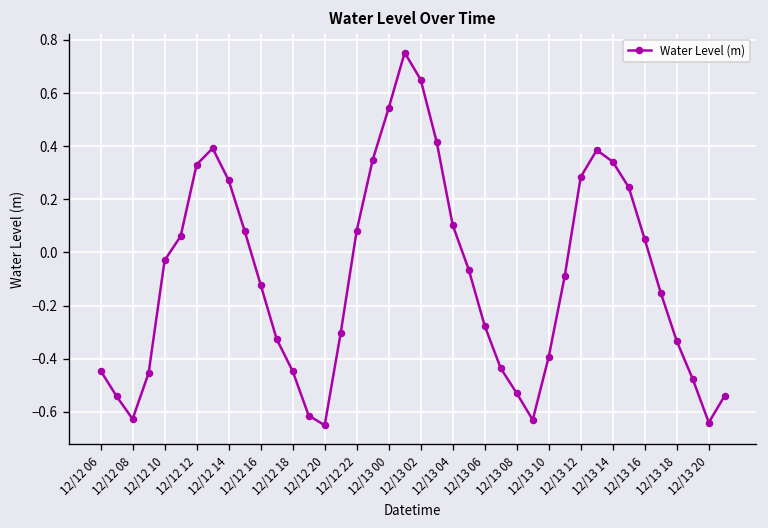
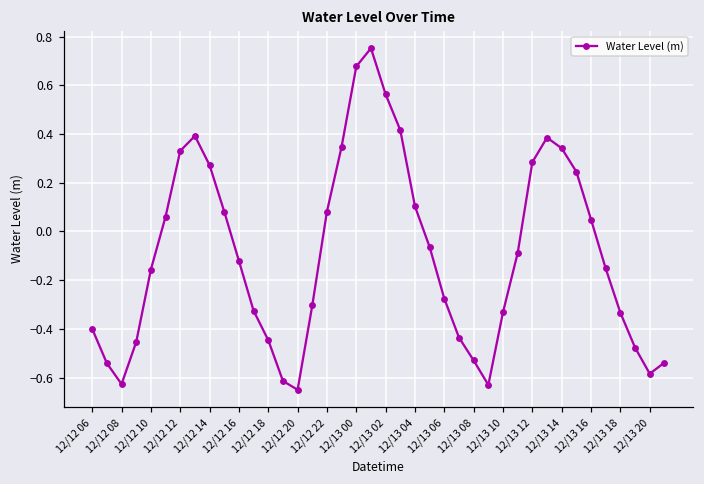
  {
-   "12/12 06": -0.45,
+   "12/12 06": -0.40,
    "12/12 08": -0.63,
-   "12/12 10": -0.03,
+   "12/12 10": -0.16,
    "12/12 12": 0.33,
    "12/12 14": 0.27,
    "12/12 16": -0.12,
    "12/12 18": -0.45,
    "12/12 20": -0.65,
    "12/12 22": 0.08,
-   "12/13 00": 0.54,
-   "12/13 02": 0.65,
+   "12/13 00": 0.68,
+   "12/13 02": 0.56,
    "12/13 04": 0.10,
    "12/13 06": -0.28,
    "12/13 08": -0.53,
-   "12/13 10": -0.39,
+   "12/13 10": -0.33,
    "12/13 12": 0.28,
    "12/13 14": 0.34,
    "12/13 16": 0.05,
    "12/13 18": -0.33,
-   "12/13 20": -0.64
+   "12/13 20": -0.58
  }
